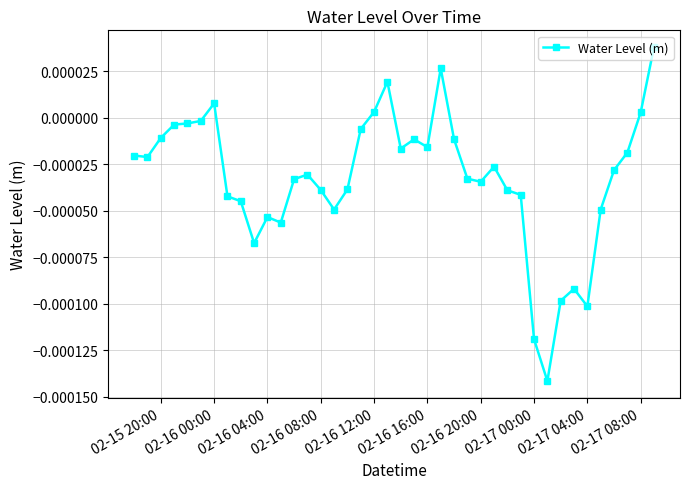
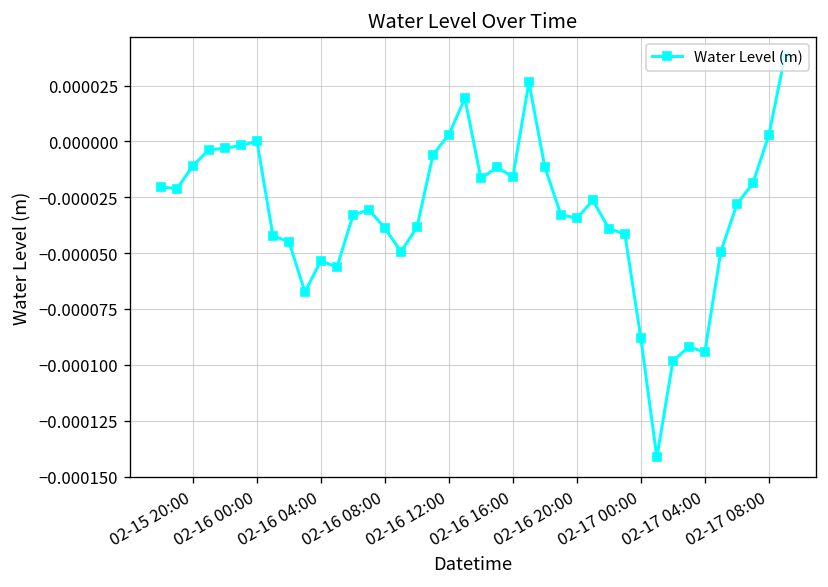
  {
    "02-15 20:00": -0.000011,
-   "02-16 00:00": 0.00001,
+   "02-16 00:00": 0.00000,
    "02-16 04:00": -0.000053,
    "02-16 08:00": -0.000039,
    "02-16 12:00": 0.000003,
    "02-16 16:00": -0.000016,
    "02-16 20:00": -0.000034,
-   "02-17 00:00": -0.000119,
-   "02-17 04:00": -0.000101,
+   "02-17 00:00": -0.000088,
+   "02-17 04:00": -0.000094,
    "02-17 08:00": 0.000003
  }
